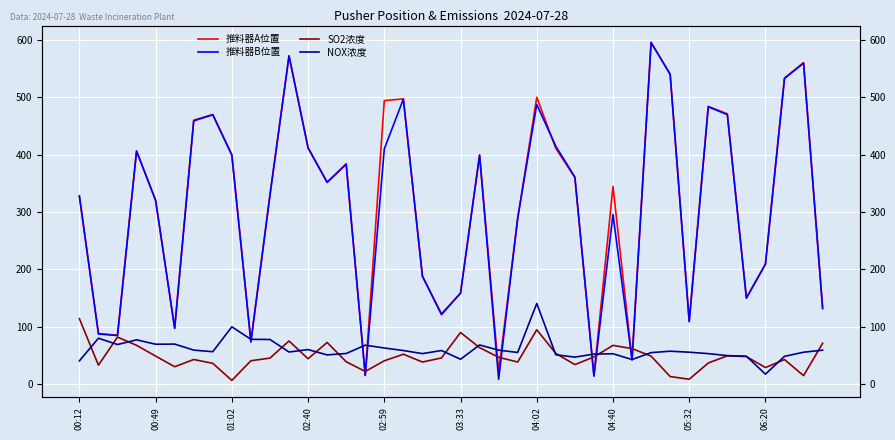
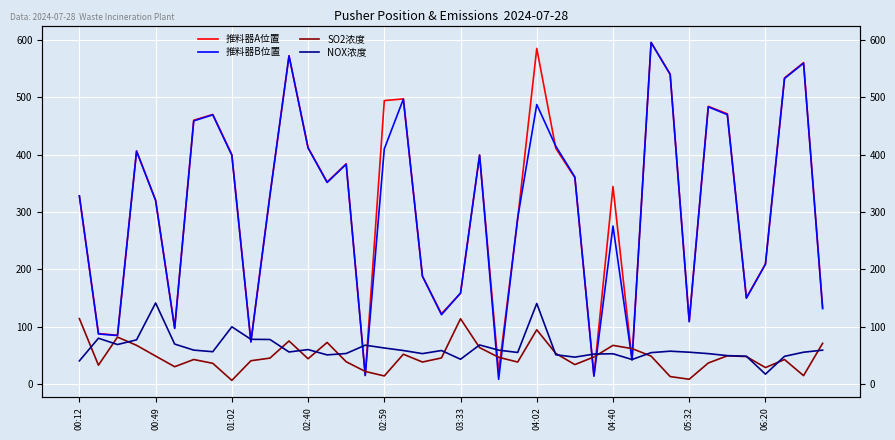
  {
    "推料器A位置": {
      "02:59": 490,
-     "04:02": 500,
+     "04:02": 580,
      "04:40": 340
    },
    "推料器B位置": {
      "02:59": 410,
      "04:02": 490,
-     "04:40": 300
+     "04:40": 280
    },
    "SO2浓度": {
      "00:12": 110,
      "00:49": 50,
      "01:02": 10,
      "02:40": 40,
-     "02:59": 40,
-     "03:33": 90,
+     "02:59": 10,
+     "03:33": 110,
      "04:02": 90,
      "04:40": 70,
      "05:32": 10,
      "06:20": 30
    },
    "NOX浓度": {
      "00:12": 40,
-     "00:49": 70,
+     "00:49": 140,
      "01:02": 100,
      "02:40": 60,
      "02:59": 60,
      "03:33": 40,
      "04:02": 140,
      "04:40": 50,
      "05:32": 60,
      "06:20": 20
    }
  }
